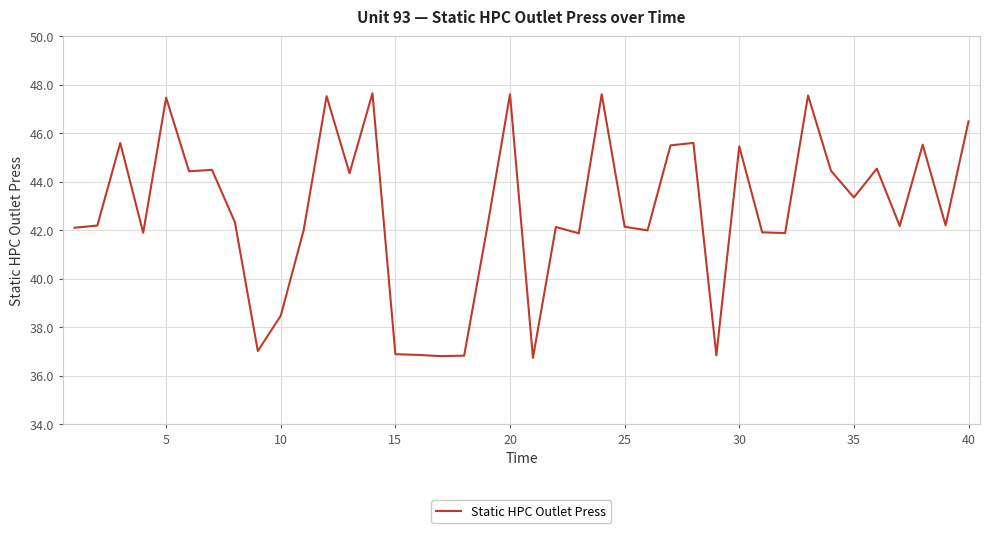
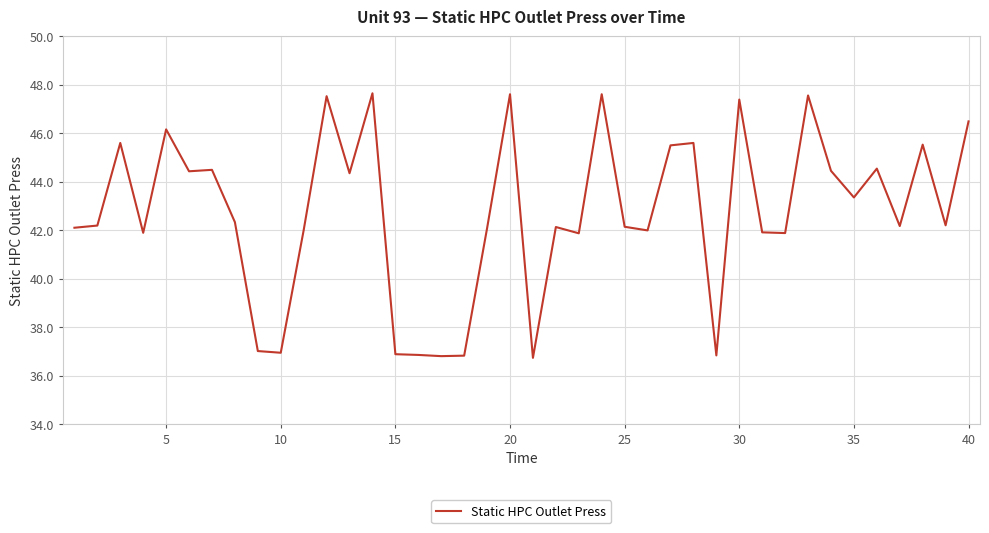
  {
-   "5": 47.5,
-   "10": 38.5,
+   "5": 46.2,
+   "10": 36.9,
    "15": 36.9,
    "20": 47.6,
    "25": 42.1,
-   "30": 45.5,
+   "30": 47.4,
    "35": 43.4,
    "40": 46.5
  }
